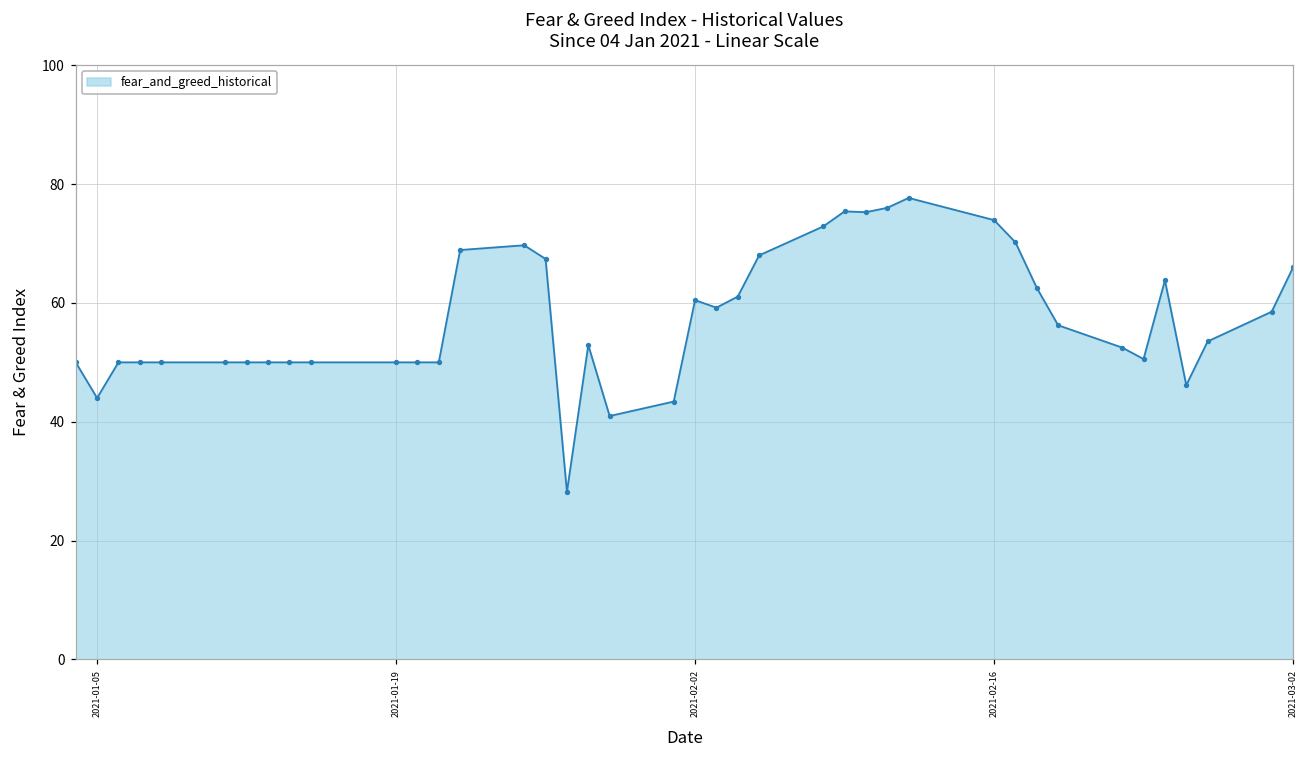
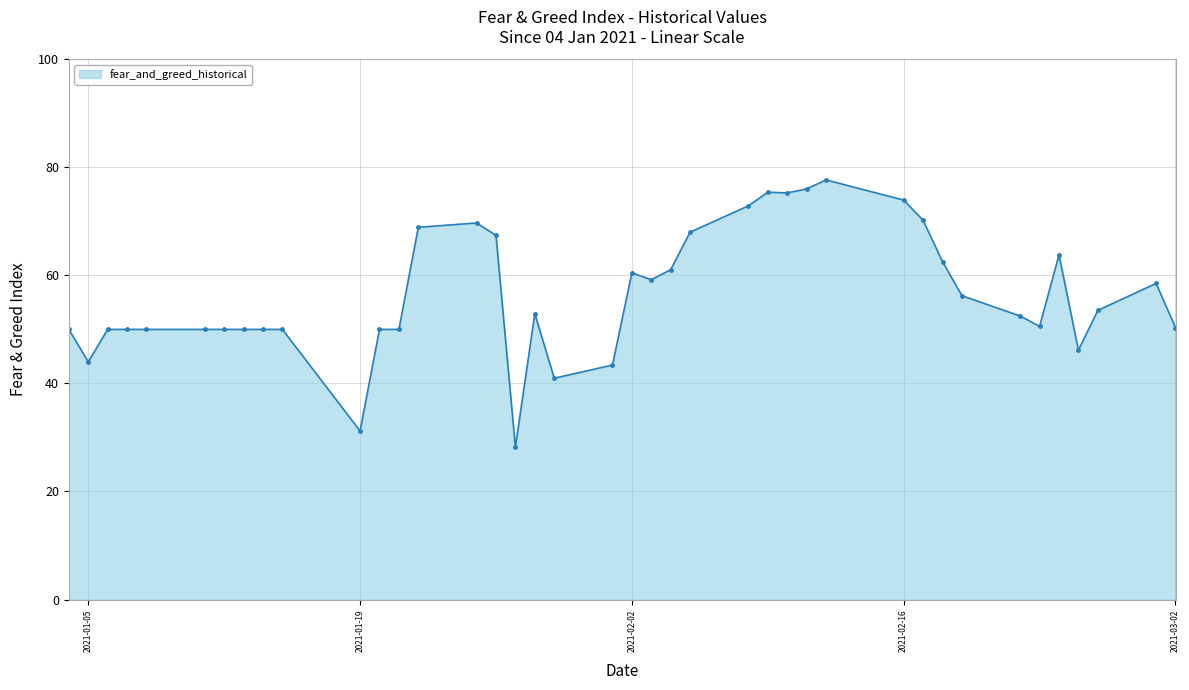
  {
    "2021-01-05": 44,
-   "2021-01-19": 50,
+   "2021-01-19": 31,
    "2021-02-02": 60,
    "2021-02-16": 74,
-   "2021-03-02": 66
+   "2021-03-02": 50
  }
